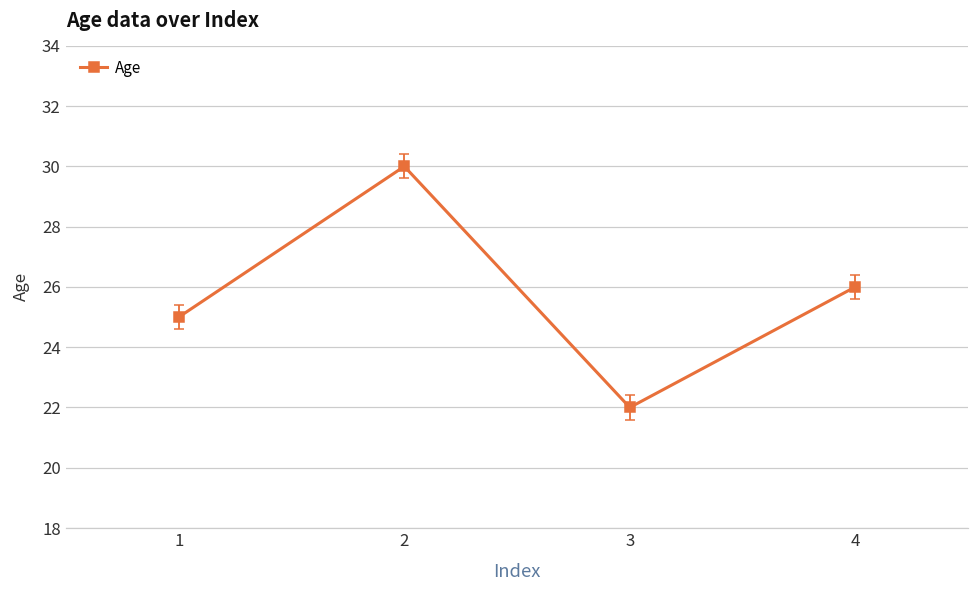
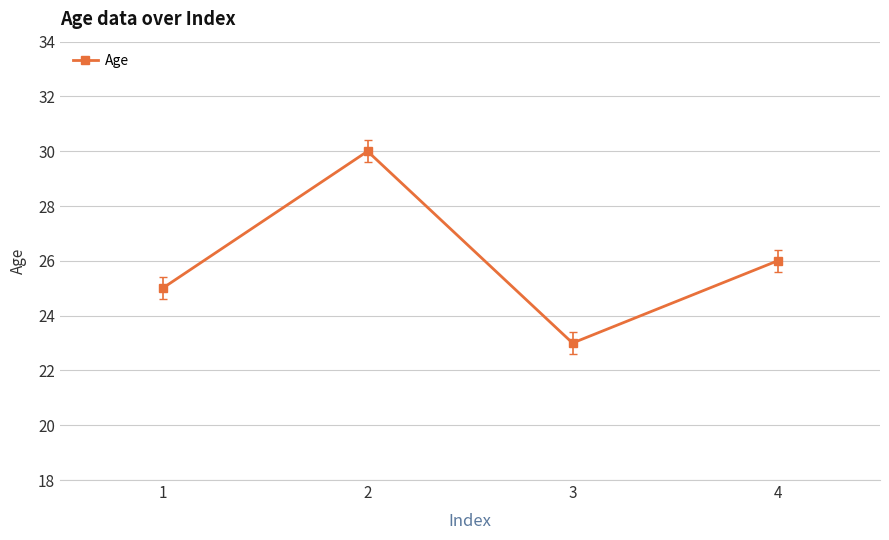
  {
    "Age": {
      "1": 25,
      "2": 30,
-     "3": 22,
+     "3": 23,
      "4": 26
    }
  }
